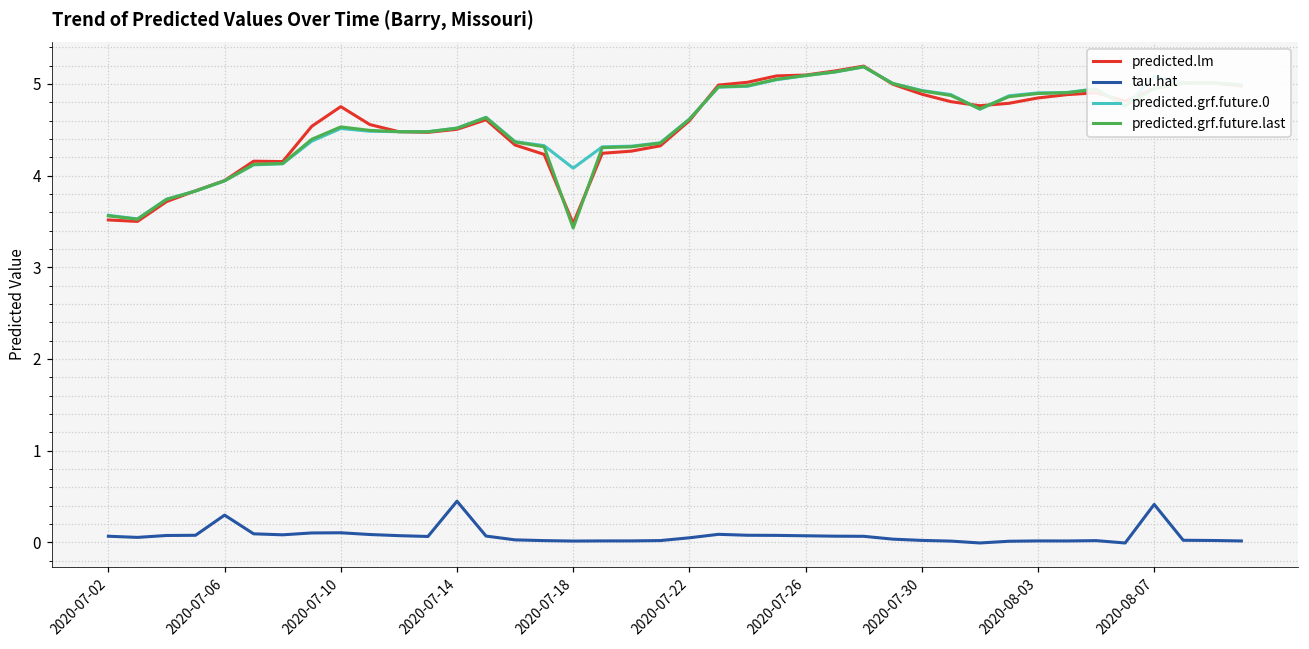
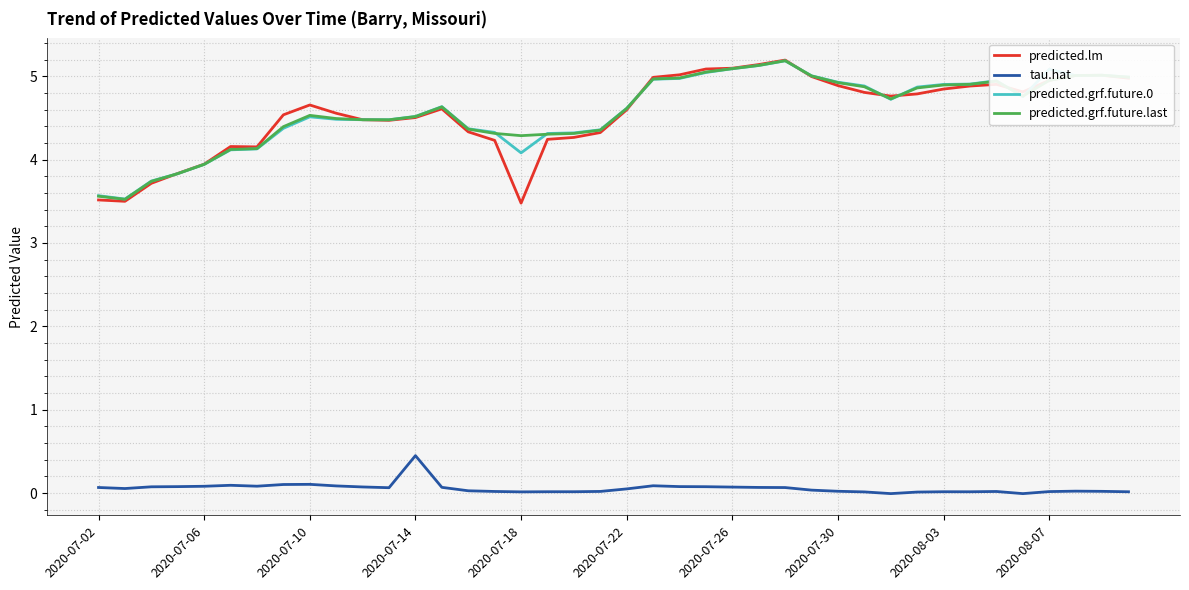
  {
    "predicted.lm": {
      "2020-07-02": 3.5,
-     "2020-07-10": 4.8,
+     "2020-07-10": 4.7,
      "2020-07-18": 3.5,
      "2020-07-30": 4.9,
      "2020-08-03": 4.8
    },
    "tau.hat": {
      "2020-07-02": 0.1,
-     "2020-07-06": 0.3,
+     "2020-07-06": 0.1,
      "2020-07-10": 0.1,
      "2020-07-14": 0.4,
      "2020-07-18": 0.0,
      "2020-07-22": 0.0,
      "2020-07-26": 0.1,
      "2020-07-30": 0.0,
      "2020-08-03": 0.0,
-     "2020-08-07": 0.4
+     "2020-08-07": 0.0
    },
    "predicted.grf.future.0": {
      "2020-07-18": 4.1
    },
    "predicted.grf.future.last": {
-     "2020-07-18": 3.4
+     "2020-07-18": 4.3
    }
  }
